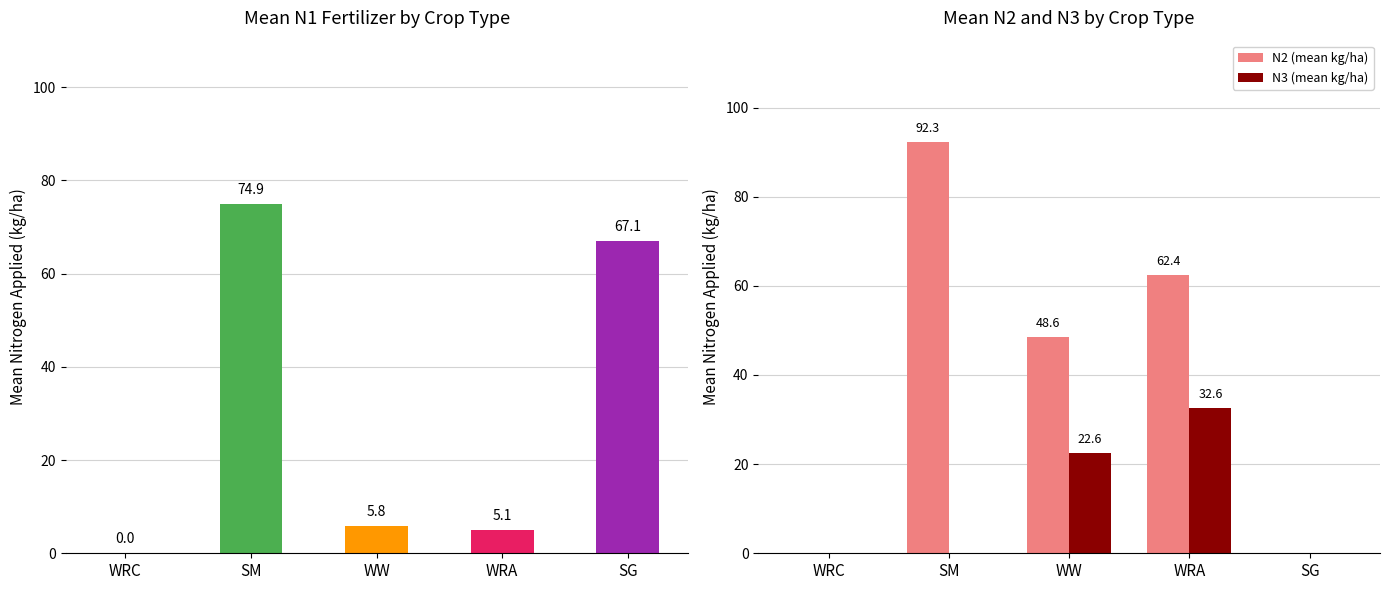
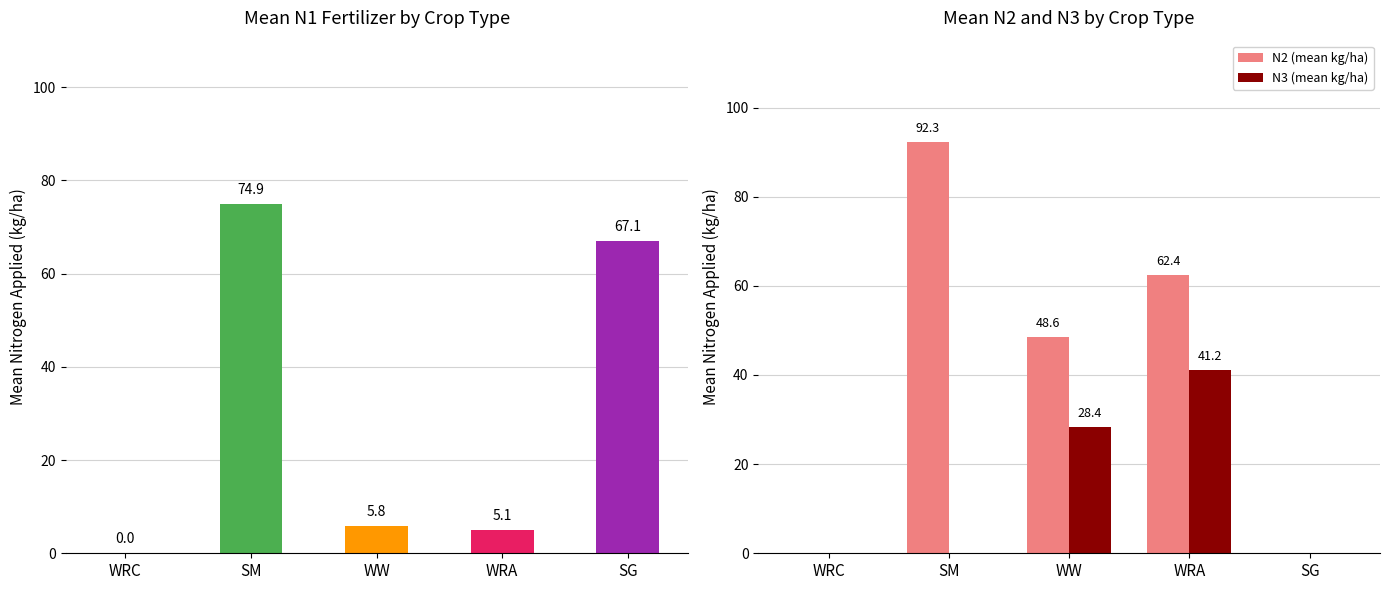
  {
    "Mean N1 Fertilizer by Crop Type": {
      "WRC": 0.0,
      "SM": 74.9,
      "WW": 5.8,
      "WRA": 5.1,
      "SG": 67.1
    },
    "Mean N2 and N3 by Crop Type": {
      "N2 (mean kg/ha)": {
        "SM": 92.3,
        "WW": 48.6,
        "WRA": 62.4
      },
      "N3 (mean kg/ha)": {
-       "WW": 22.6,
-       "WRA": 32.6
+       "WW": 28.4,
+       "WRA": 41.2
      }
    }
  }
